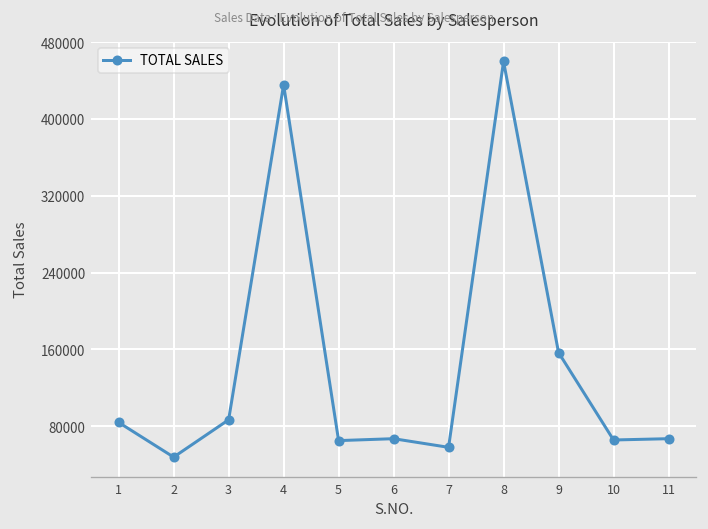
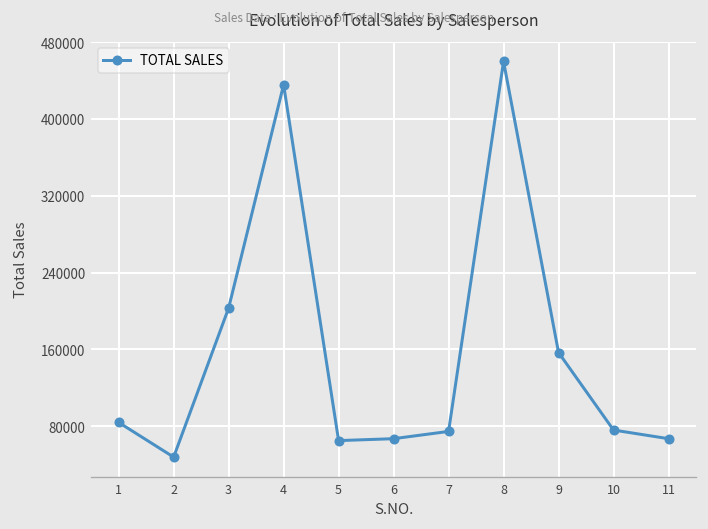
  {
    "1": 80000,
    "2": 50000,
-   "3": 90000,
+   "3": 200000,
    "4": 440000,
    "5": 70000,
    "6": 70000,
-   "7": 60000,
+   "7": 70000,
    "8": 460000,
    "9": 160000,
-   "10": 70000,
+   "10": 80000,
    "11": 70000
  }
